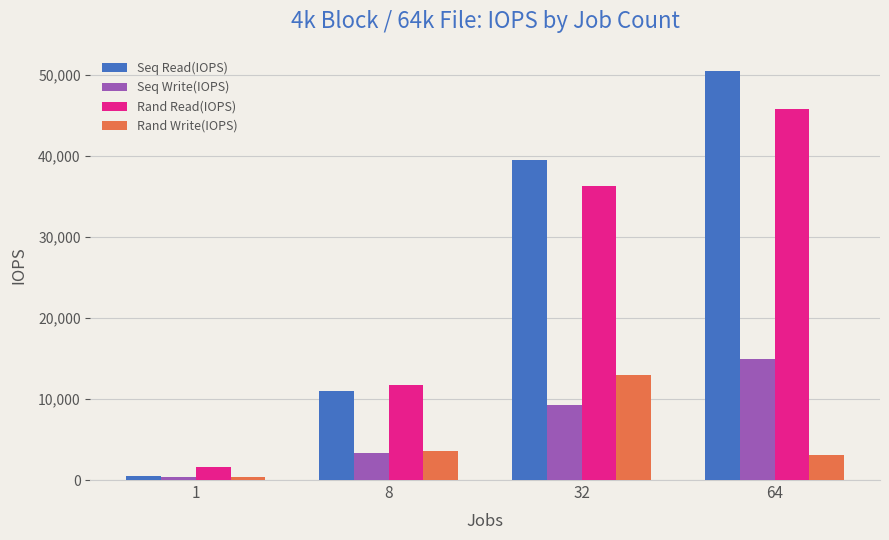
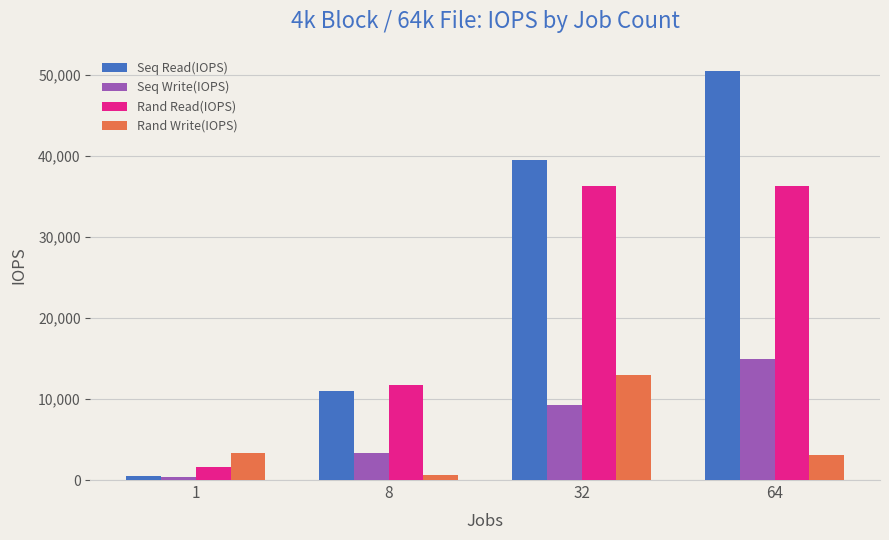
  {
    "Seq Read(IOPS)": {
      "1": "1,000",
      "8": "11,000",
      "32": "39,000",
      "64": "50,000"
    },
    "Seq Write(IOPS)": {
      "1": "0",
      "8": "3,000",
      "32": "9,000",
      "64": "15,000"
    },
    "Rand Read(IOPS)": {
      "1": "2,000",
      "8": "12,000",
      "32": "36,000",
-     "64": "46,000"
+     "64": "36,000"
    },
    "Rand Write(IOPS)": {
-     "1": "0",
-     "8": "4,000",
+     "1": "3,000",
+     "8": "1,000",
      "32": "13,000",
      "64": "3,000"
    }
  }
